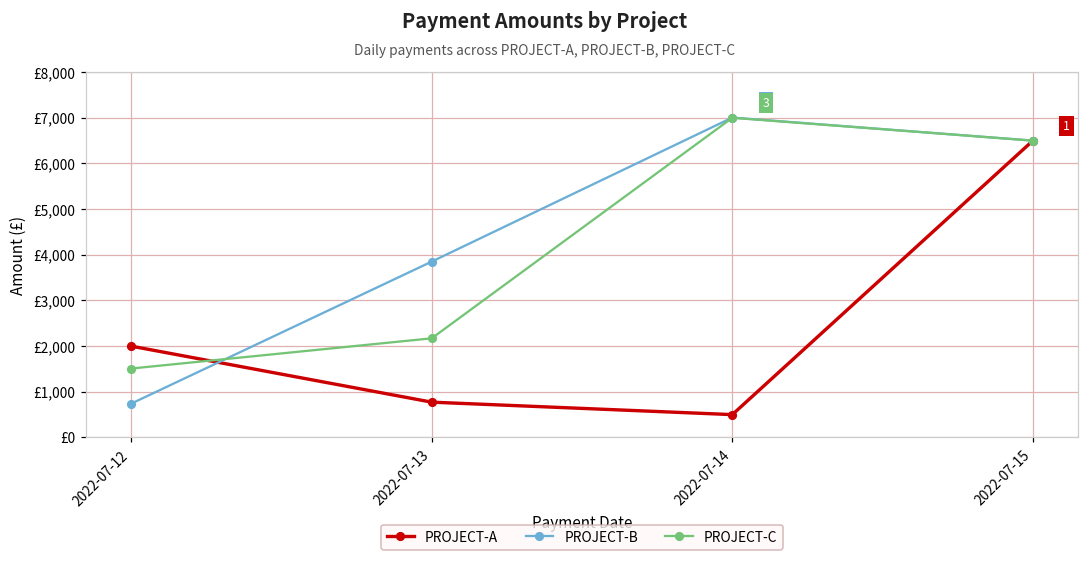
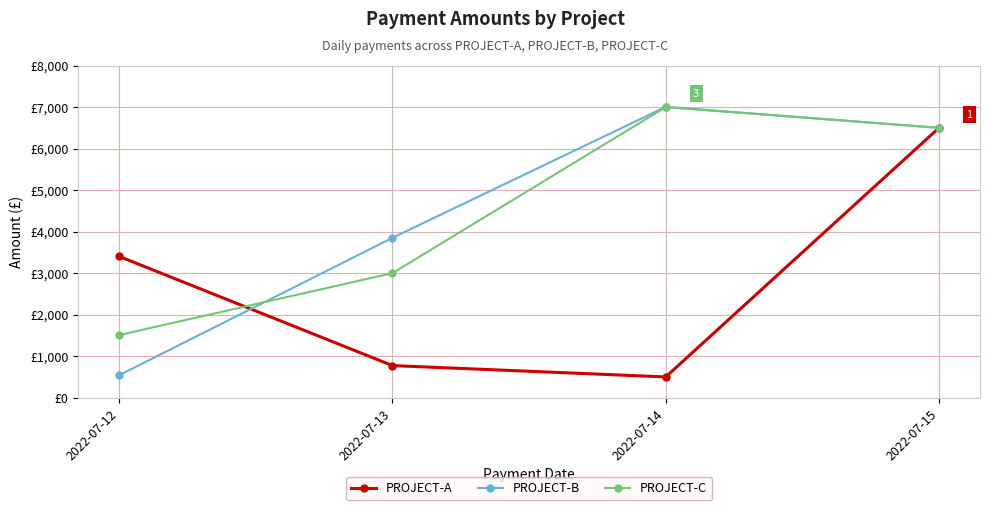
  {
    "PROJECT-A": {
-     "2022-07-12": "£2,000",
+     "2022-07-12": "£3,400",
      "2022-07-13": "£800",
      "2022-07-14": "£500"
    },
    "PROJECT-B": {
-     "2022-07-12": "£700",
+     "2022-07-12": "£500",
      "2022-07-13": "£3,900"
    },
    "PROJECT-C": {
      "2022-07-12": "£1,500",
-     "2022-07-13": "£2,200"
+     "2022-07-13": "£3,000"
    }
  }
